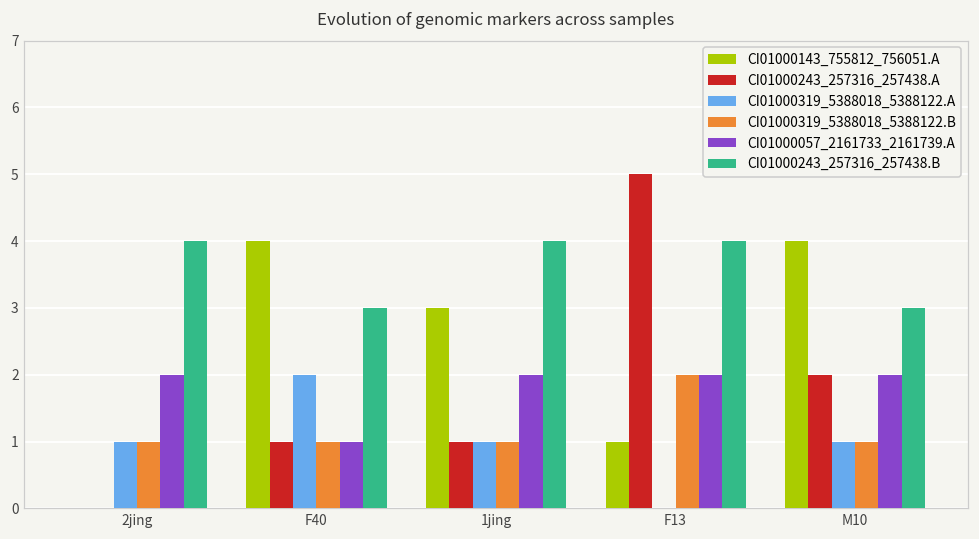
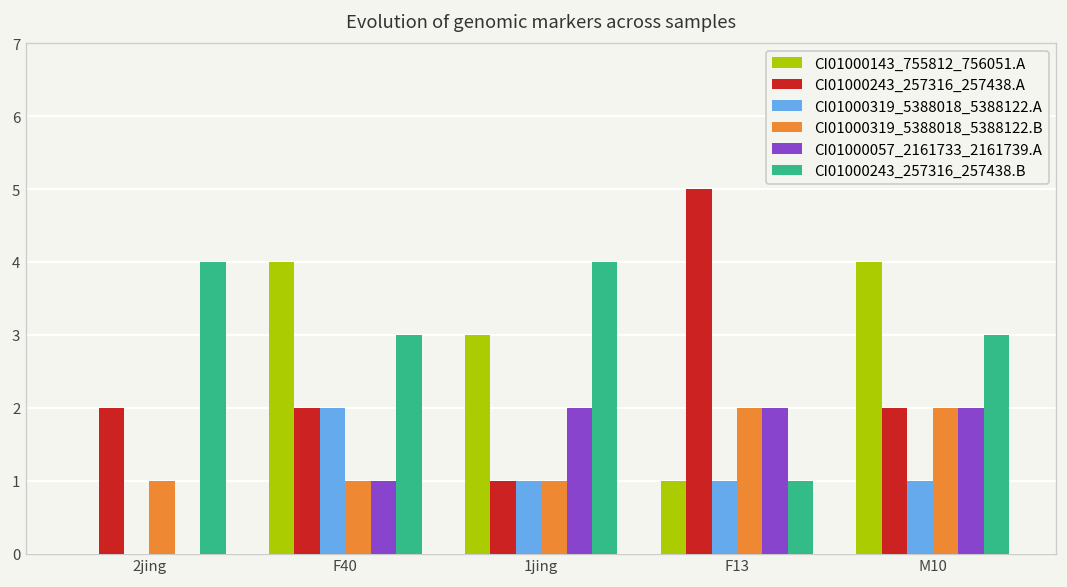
  {
    "CI01000143_755812_756051.A": {
      "2jing": 0,
      "F40": 4,
      "1jing": 3,
      "F13": 1,
      "M10": 4
    },
    "CI01000243_257316_257438.A": {
-     "2jing": 0,
-     "F40": 1,
+     "2jing": 2,
+     "F40": 2,
      "1jing": 1,
      "F13": 5,
      "M10": 2
    },
    "CI01000319_5388018_5388122.A": {
-     "2jing": 1,
+     "2jing": 0,
      "F40": 2,
      "1jing": 1,
-     "F13": 0,
+     "F13": 1,
      "M10": 1
    },
    "CI01000319_5388018_5388122.B": {
      "2jing": 1,
      "F40": 1,
      "1jing": 1,
      "F13": 2,
-     "M10": 1
+     "M10": 2
    },
    "CI01000057_2161733_2161739.A": {
-     "2jing": 2,
+     "2jing": 0,
      "F40": 1,
      "1jing": 2,
      "F13": 2,
      "M10": 2
    },
    "CI01000243_257316_257438.B": {
      "2jing": 4,
      "F40": 3,
      "1jing": 4,
-     "F13": 4,
+     "F13": 1,
      "M10": 3
    }
  }
